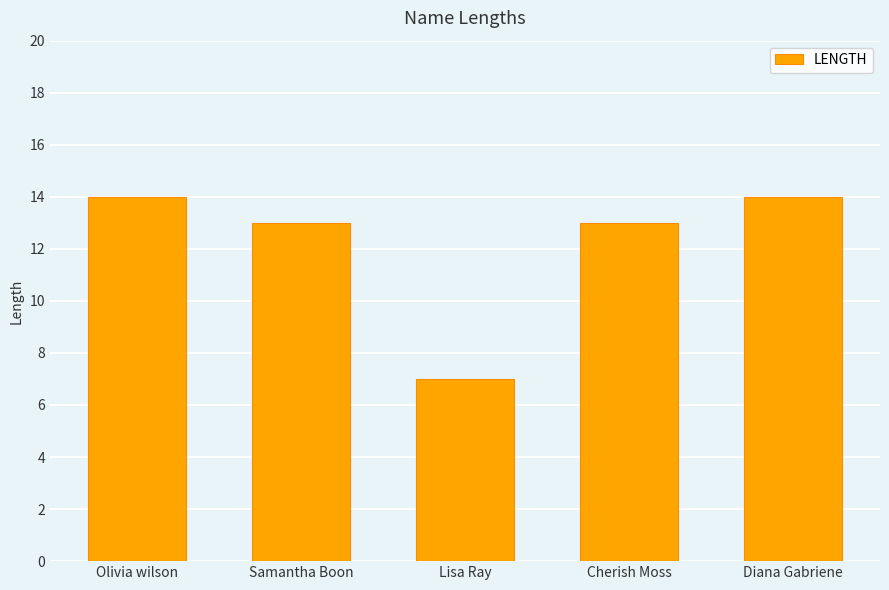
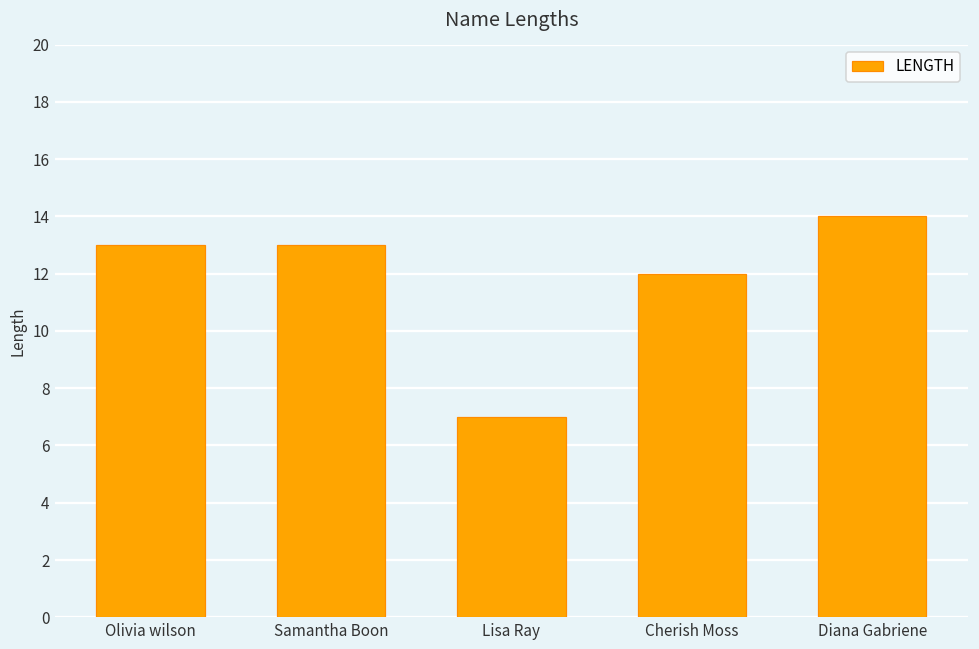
  {
-   "Olivia wilson": 14,
+   "Olivia wilson": 13,
    "Samantha Boon": 13,
    "Lisa Ray": 7,
-   "Cherish Moss": 13,
+   "Cherish Moss": 12,
    "Diana Gabriene": 14
  }
